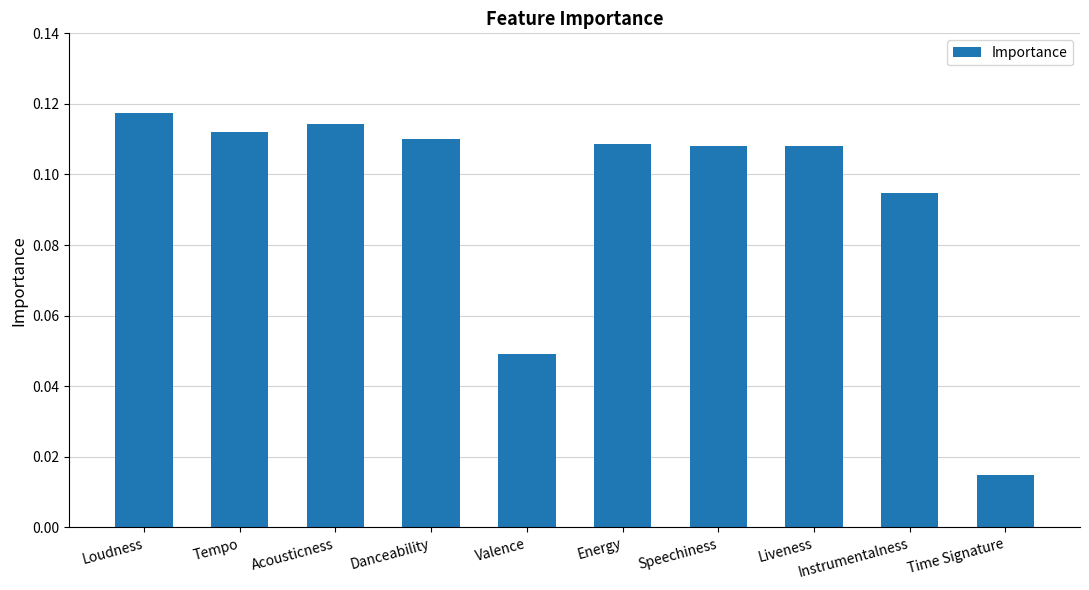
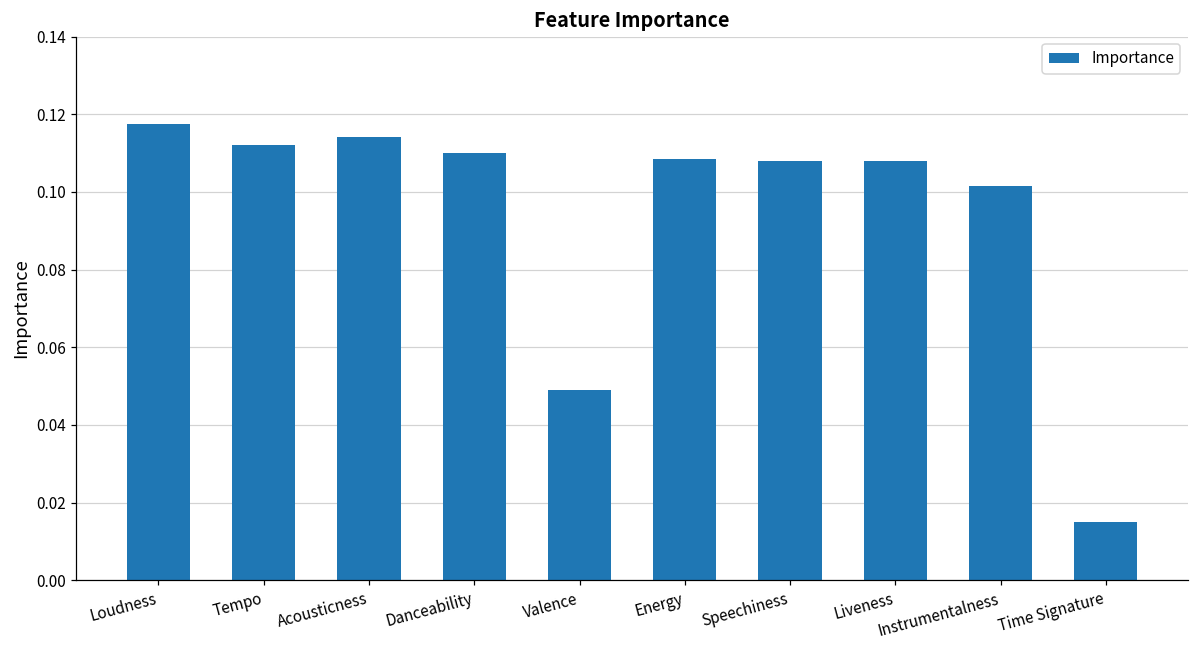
  {
    "Loudness": 0.118,
    "Tempo": 0.112,
    "Acousticness": 0.114,
    "Danceability": 0.110,
    "Valence": 0.049,
    "Energy": 0.109,
    "Speechiness": 0.108,
    "Liveness": 0.108,
-   "Instrumentalness": 0.095,
+   "Instrumentalness": 0.102,
    "Time Signature": 0.015
  }
